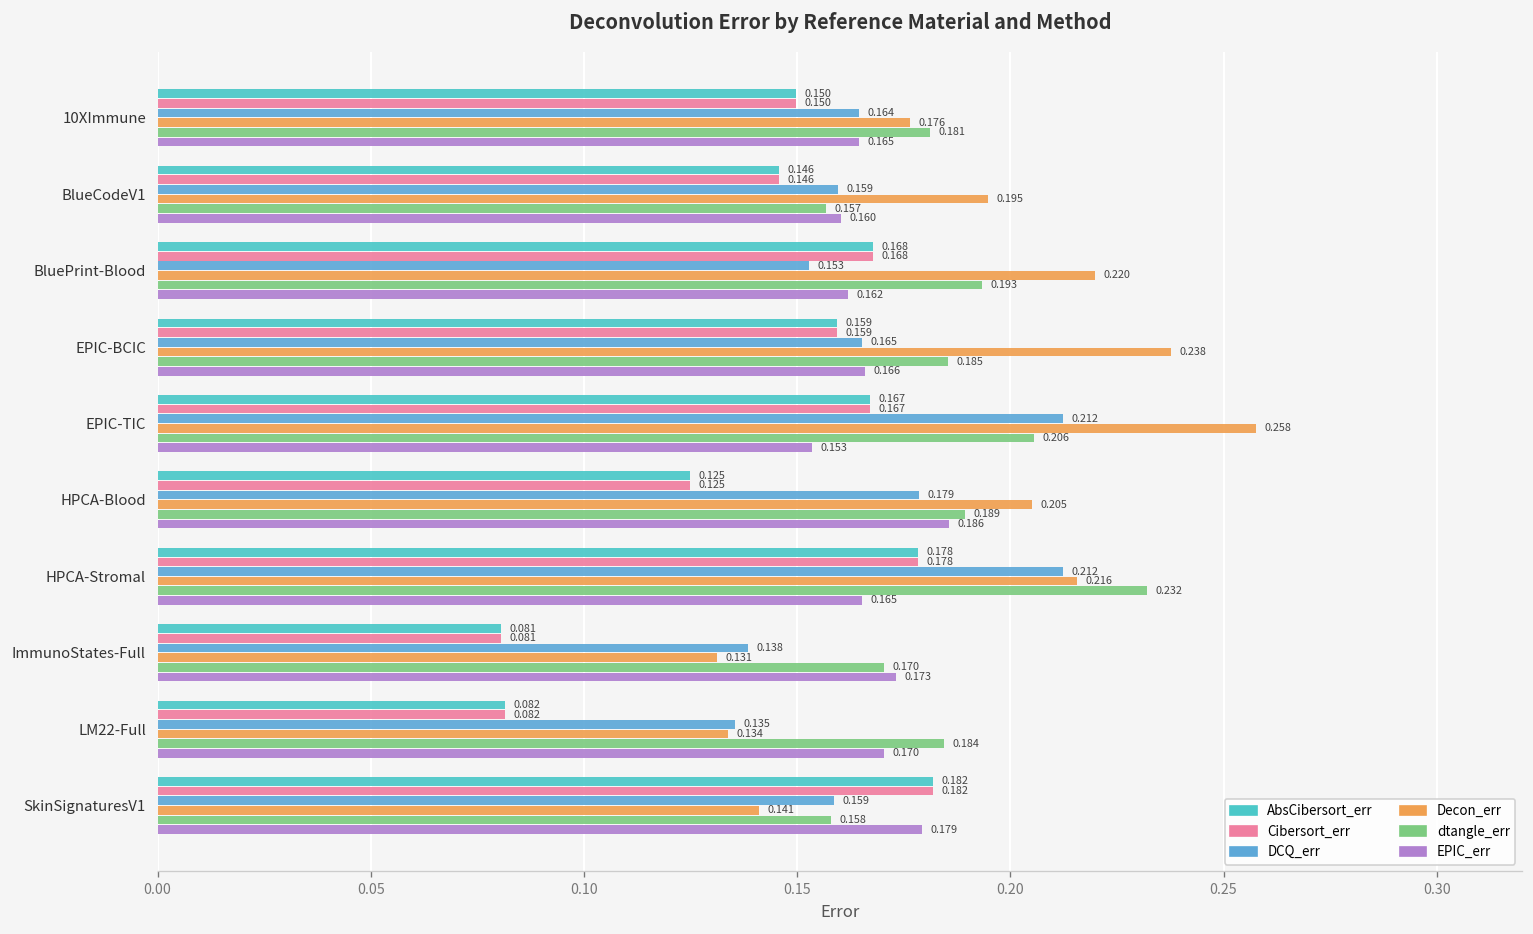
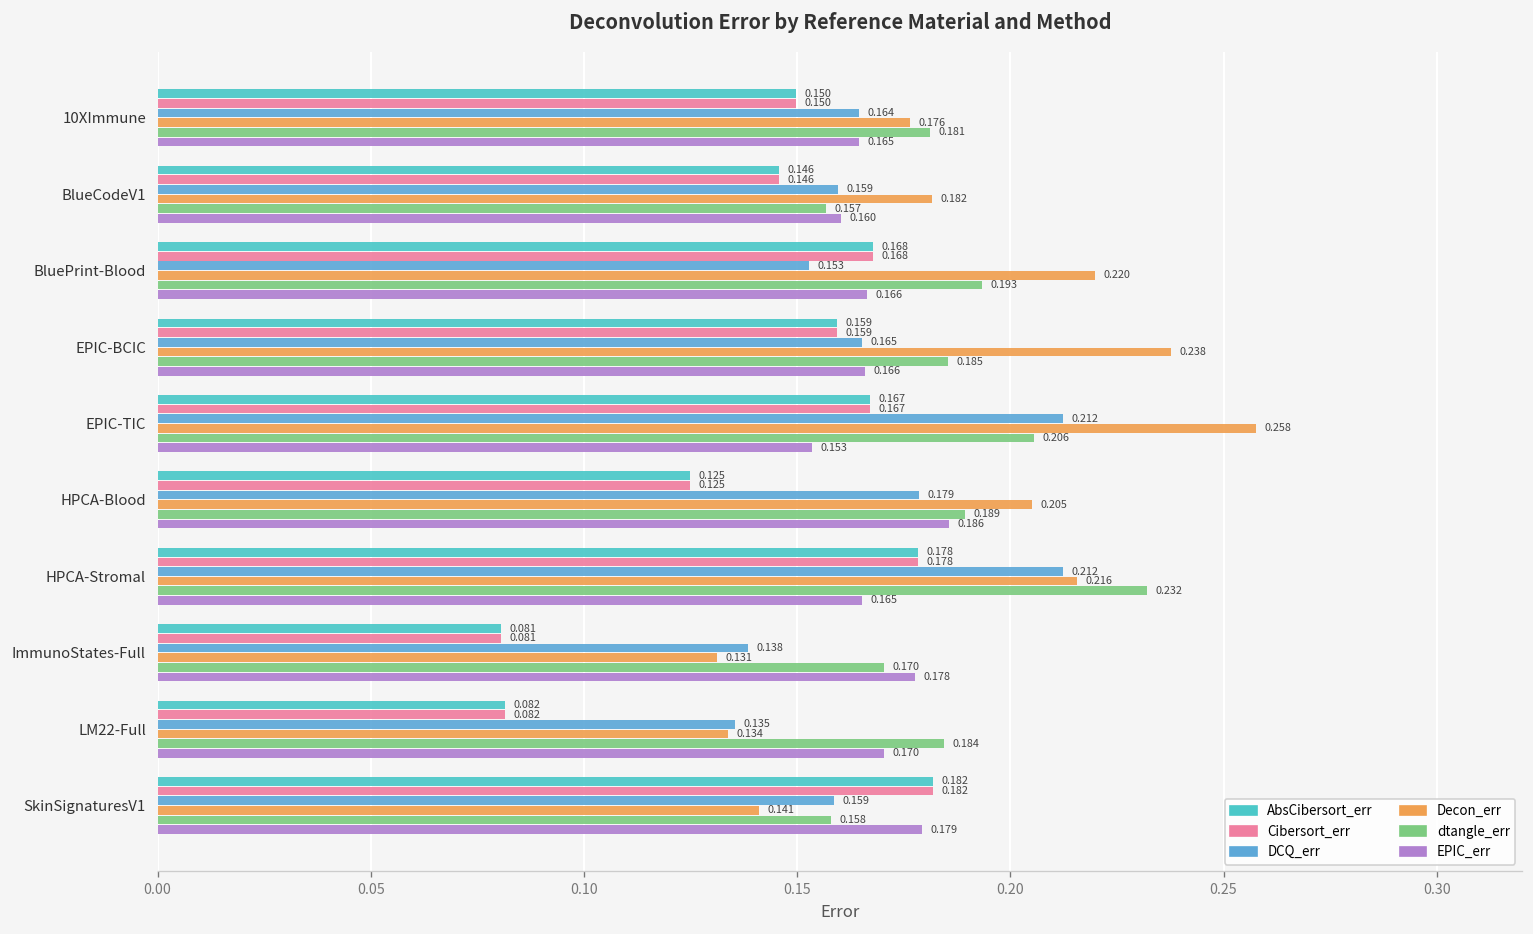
  {
    "Cibersort_err": {
      "10XImmune": 0.150,
      "BlueCodeV1": 0.146,
      "BluePrint-Blood": 0.168,
      "EPIC-BCIC": 0.159,
      "EPIC-TIC": 0.167,
      "HPCA-Blood": 0.125,
      "HPCA-Stromal": 0.178,
      "ImmunoStates-Full": 0.081,
      "LM22-Full": 0.082,
      "SkinSignaturesV1": 0.182
    },
    "Decon_err": {
      "10XImmune": 0.176,
-     "BlueCodeV1": 0.195,
+     "BlueCodeV1": 0.182,
      "BluePrint-Blood": 0.220,
      "EPIC-BCIC": 0.238,
      "EPIC-TIC": 0.258,
      "HPCA-Blood": 0.205,
      "HPCA-Stromal": 0.216,
      "ImmunoStates-Full": 0.131,
      "LM22-Full": 0.134,
      "SkinSignaturesV1": 0.141
    },
    "dtangle_err": {
      "10XImmune": 0.181,
      "BlueCodeV1": 0.157,
      "BluePrint-Blood": 0.193,
      "EPIC-BCIC": 0.185,
      "EPIC-TIC": 0.206,
      "HPCA-Blood": 0.189,
      "HPCA-Stromal": 0.232,
      "ImmunoStates-Full": 0.170,
      "LM22-Full": 0.184,
      "SkinSignaturesV1": 0.158
    },
    "EPIC_err": {
      "10XImmune": 0.165,
      "BlueCodeV1": 0.160,
-     "BluePrint-Blood": 0.162,
+     "BluePrint-Blood": 0.166,
      "EPIC-BCIC": 0.166,
      "EPIC-TIC": 0.153,
      "HPCA-Blood": 0.186,
      "HPCA-Stromal": 0.165,
-     "ImmunoStates-Full": 0.173,
+     "ImmunoStates-Full": 0.178,
      "LM22-Full": 0.170,
      "SkinSignaturesV1": 0.179
    }
  }
